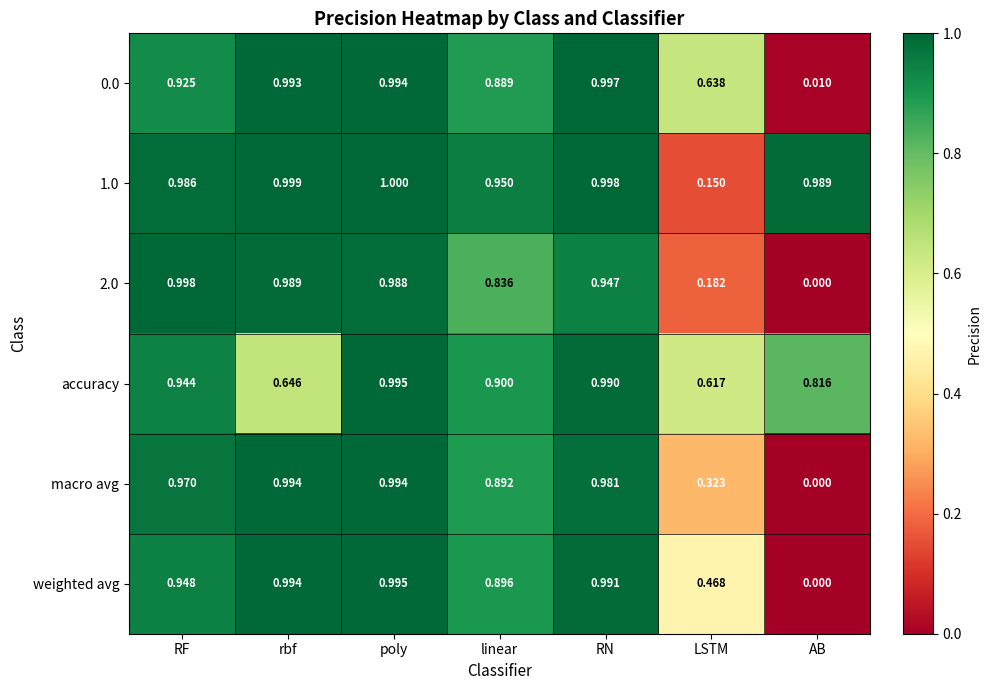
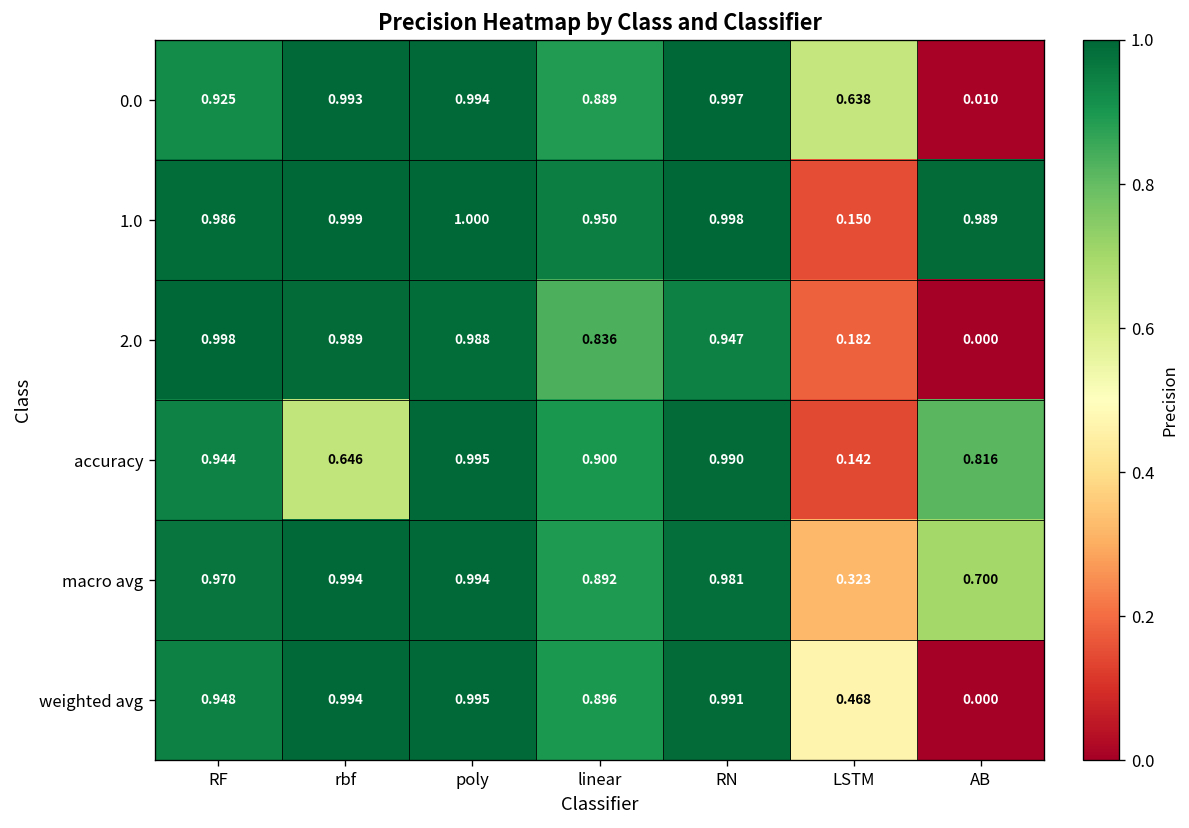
  {
    "0.0": {
      "RF": 0.925,
      "rbf": 0.993,
      "poly": 0.994,
      "linear": 0.889,
      "RN": 0.997,
      "LSTM": 0.638,
      "AB": 0.010
    },
    "1.0": {
      "RF": 0.986,
      "rbf": 0.999,
      "poly": 1.000,
      "linear": 0.950,
      "RN": 0.998,
      "LSTM": 0.150,
      "AB": 0.989
    },
    "2.0": {
      "RF": 0.998,
      "rbf": 0.989,
      "poly": 0.988,
      "linear": 0.836,
      "RN": 0.947,
      "LSTM": 0.182,
      "AB": 0.000
    },
    "accuracy": {
      "RF": 0.944,
      "rbf": 0.646,
      "poly": 0.995,
      "linear": 0.900,
      "RN": 0.990,
-     "LSTM": 0.617,
+     "LSTM": 0.142,
      "AB": 0.816
    },
    "macro avg": {
      "RF": 0.970,
      "rbf": 0.994,
      "poly": 0.994,
      "linear": 0.892,
      "RN": 0.981,
      "LSTM": 0.323,
-     "AB": 0.000
+     "AB": 0.700
    },
    "weighted avg": {
      "RF": 0.948,
      "rbf": 0.994,
      "poly": 0.995,
      "linear": 0.896,
      "RN": 0.991,
      "LSTM": 0.468,
      "AB": 0.000
    }
  }
